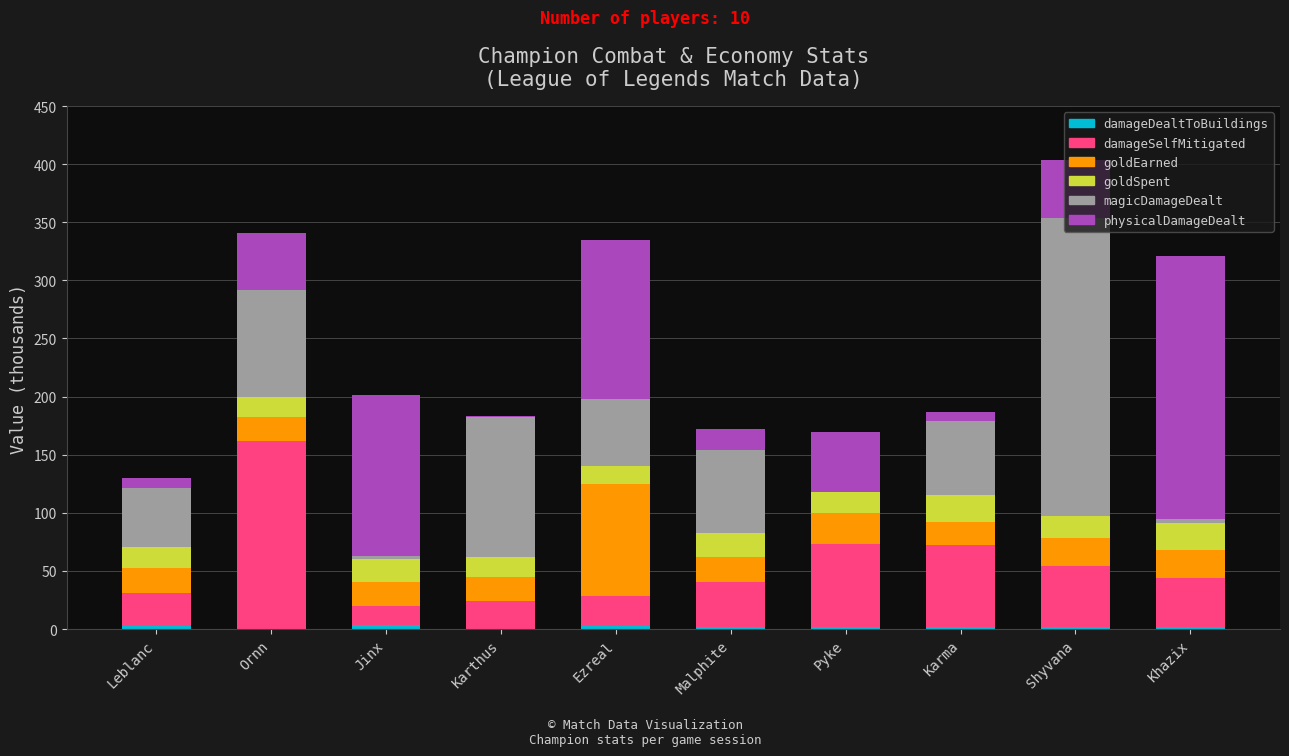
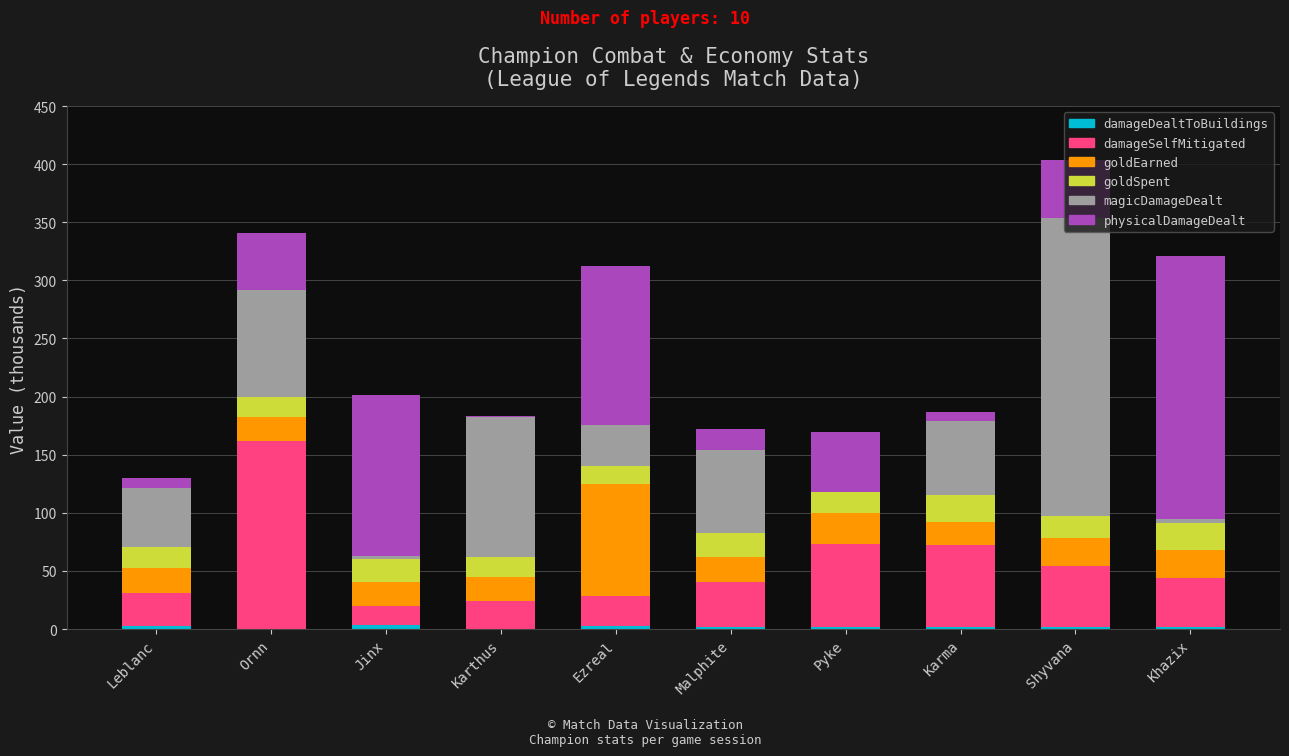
  {
    "damageDealtToBuildings": {
      "Leblanc": 2,
      "Jinx": 3,
      "Ezreal": 3
    },
    "damageSelfMitigated": {
      "Leblanc": 28,
      "Ornn": 162,
      "Jinx": 16,
      "Karthus": 24,
      "Ezreal": 26,
      "Malphite": 39,
      "Pyke": 71,
      "Karma": 71,
      "Shyvana": 53,
      "Khazix": 42
    },
    "goldEarned": {
      "Leblanc": 22,
      "Ornn": 21,
      "Jinx": 21,
      "Karthus": 20,
      "Ezreal": 96,
      "Malphite": 21,
      "Pyke": 26,
      "Karma": 20,
      "Shyvana": 24,
      "Khazix": 24
    },
    "goldSpent": {
      "Leblanc": 18,
      "Ornn": 17,
      "Jinx": 19,
      "Karthus": 18,
      "Ezreal": 15,
      "Malphite": 21,
      "Pyke": 18,
      "Karma": 23,
      "Shyvana": 19,
      "Khazix": 24
    },
    "magicDamageDealt": {
      "Leblanc": 50,
      "Ornn": 92,
      "Jinx": 3,
      "Karthus": 121,
-     "Ezreal": 58,
+     "Ezreal": 35,
      "Malphite": 72,
      "Karma": 63,
      "Khazix": 3
    },
    "physicalDamageDealt": {
      "Leblanc": 9,
      "Ornn": 49,
      "Jinx": 138,
      "Ezreal": 137,
      "Malphite": 18,
      "Pyke": 52,
      "Karma": 8,
      "Khazix": 226
    }
  }
